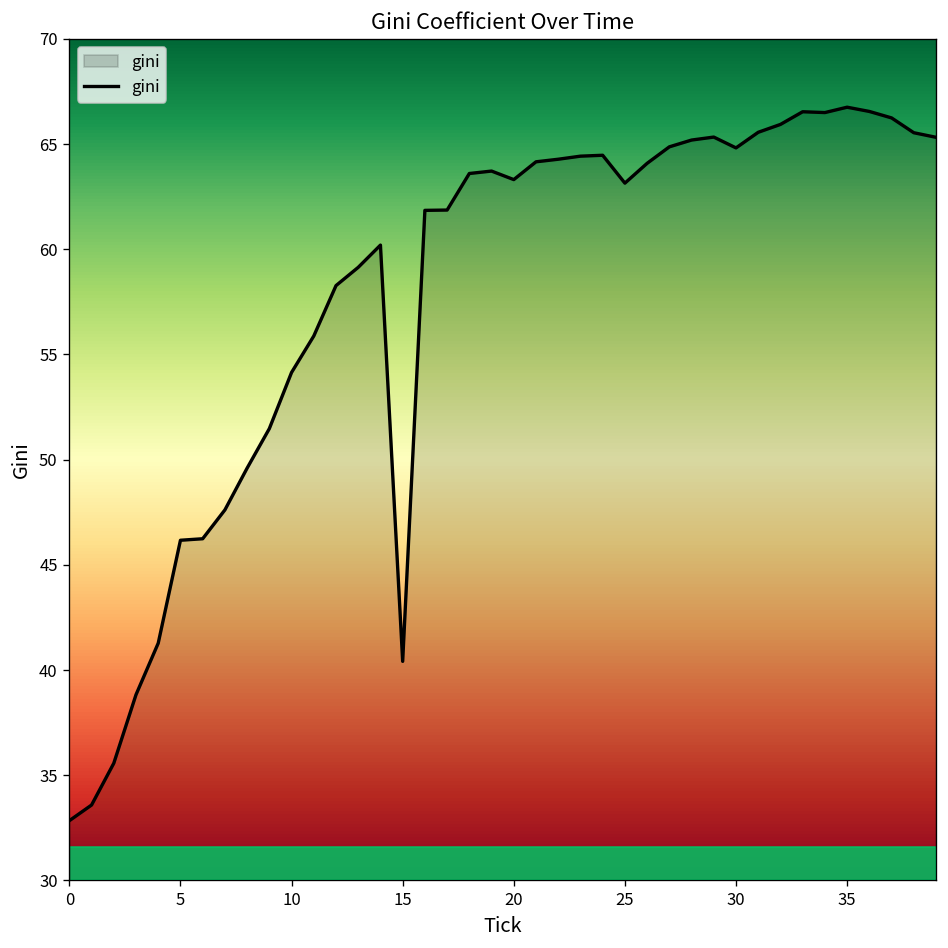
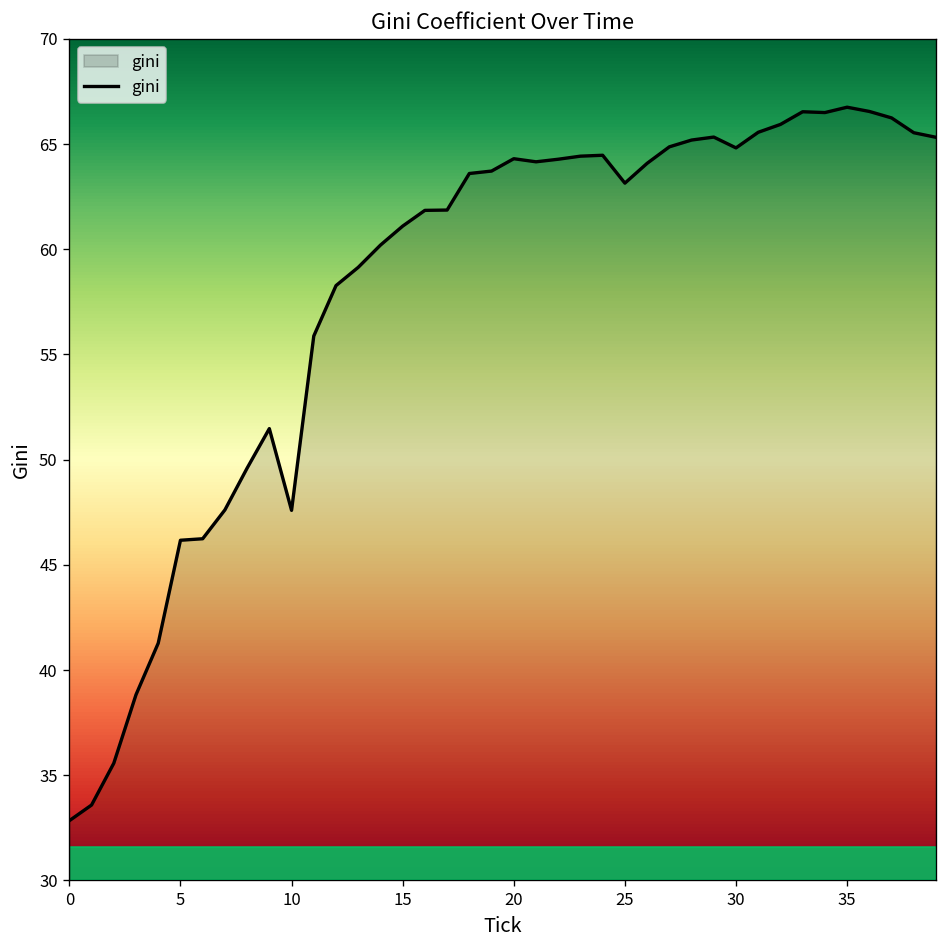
  {
    "0": 32.8,
    "5": 46.2,
-   "10": 54.1,
-   "15": 40.4,
-   "20": 63.3,
+   "10": 47.6,
+   "15": 61.1,
+   "20": 64.3,
    "25": 63.1,
    "30": 64.8,
    "35": 66.7
  }
